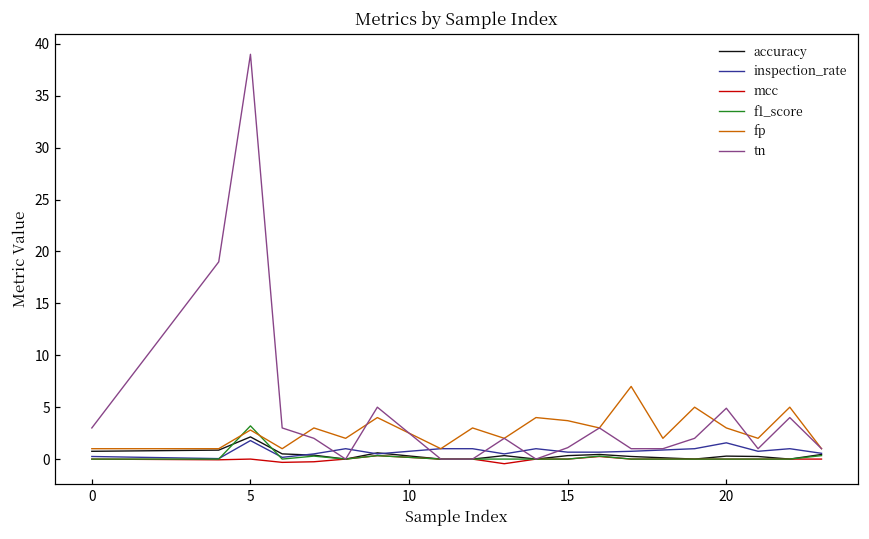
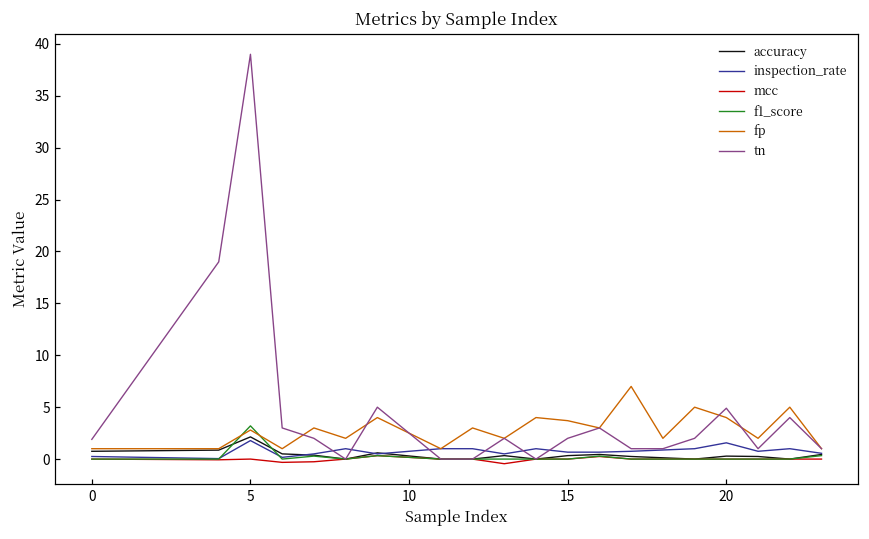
  {
    "accuracy": {
      "5": 2,
      "15": 0,
      "20": 0
    },
    "inspection_rate": {
      "5": 2,
      "15": 1,
      "20": 2
    },
    "mcc": {
      "5": 0
    },
    "f1_score": {
      "5": 3
    },
    "fp": {
      "5": 3,
      "15": 4,
-     "20": 3
+     "20": 4
    },
    "tn": {
-     "0": 3,
+     "0": 2,
      "5": 39,
-     "15": 1,
+     "15": 2,
      "20": 5
    }
  }
